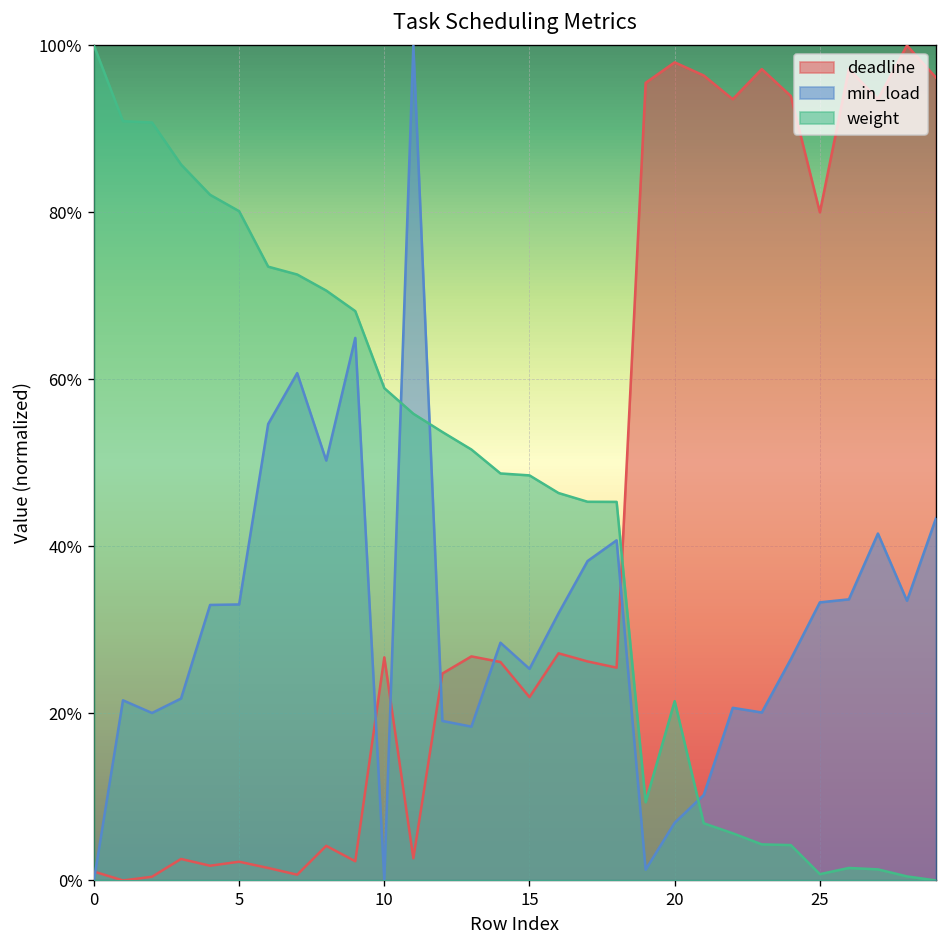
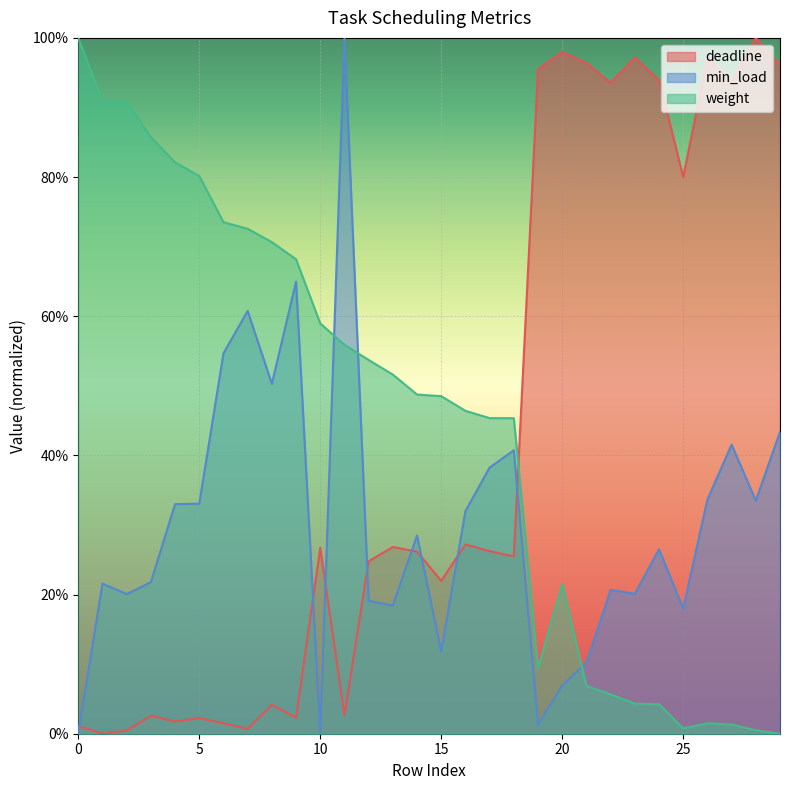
  {
    "deadline": {
      "0": "1%",
      "5": "2%",
      "10": "27%",
      "15": "22%",
      "20": "98%",
      "25": "80%"
    },
    "min_load": {
      "0": "0%",
      "5": "33%",
      "10": "0%",
-     "15": "25%",
+     "15": "12%",
      "20": "7%",
-     "25": "33%"
+     "25": "18%"
    },
    "weight": {
      "0": "100%",
      "5": "80%",
      "10": "59%",
      "15": "49%",
      "20": "21%",
      "25": "1%"
    }
  }
